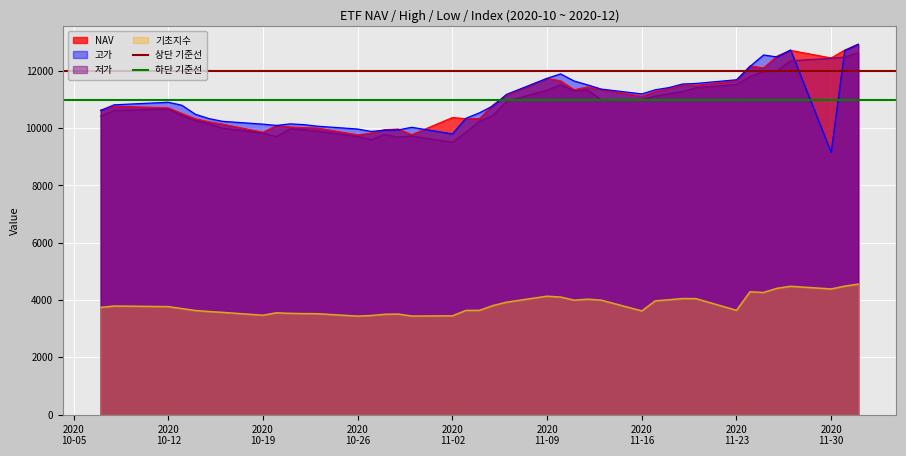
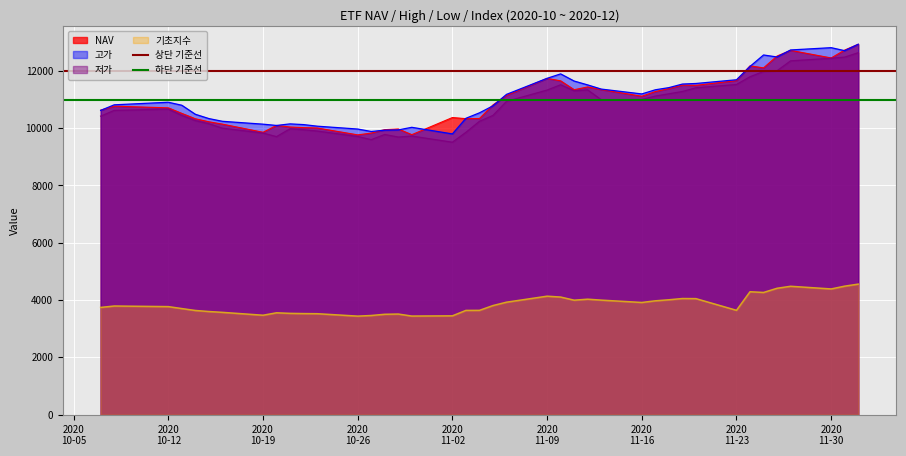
  {
    "NAV": {
      "2020 11-02": 10400
    },
    "고가": {
      "2020 10-12": 10900,
      "2020 10-19": 10100,
      "2020 10-26": 10000,
      "2020 11-02": 9800,
-     "2020 11-30": 9200
+     "2020 11-30": 12800
    },
    "저가": {
      "2020 11-02": 9500,
      "2020 11-09": 11300,
      "2020 11-16": 11000,
      "2020 11-23": 11500
    },
    "기초지수": {
      "2020 10-12": 3800,
      "2020 10-19": 3500,
      "2020 10-26": 3400,
      "2020 11-02": 3400,
      "2020 11-09": 4100,
-     "2020 11-16": 3600,
+     "2020 11-16": 3900,
      "2020 11-23": 3600,
      "2020 11-30": 4400
    }
  }
